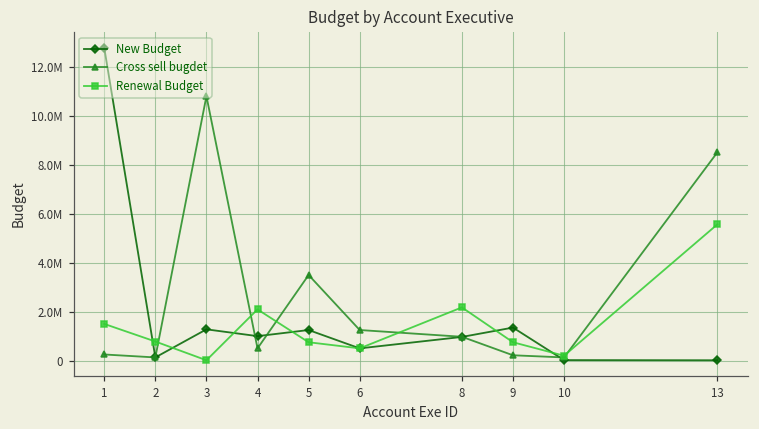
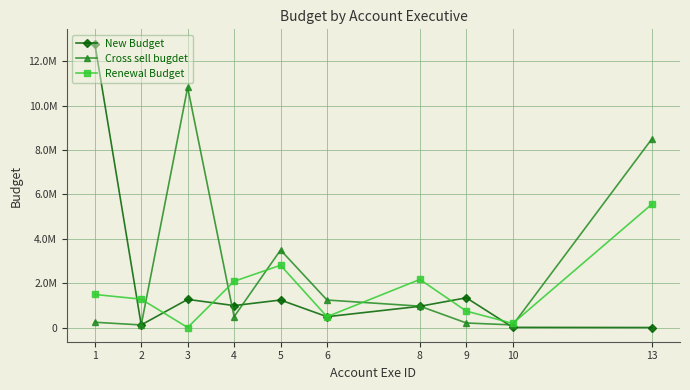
  {
    "New Budget": {
      "3": 1300000,
      "4": 1000000,
      "5": 1300000,
      "9": 1400000,
      "13": 0
    },
    "Cross sell bugdet": {
      "1": 300000,
      "3": 10800000,
      "4": 500000,
      "5": 3500000,
      "6": 1300000,
      "9": 200000,
      "13": 8500000
    },
    "Renewal Budget": {
      "1": 1500000,
-     "2": 800000,
+     "2": 1300000,
      "3": 0,
      "4": 2100000,
-     "5": 800000,
+     "5": 2800000,
      "8": 2200000,
      "9": 800000,
      "13": 5600000
    }
  }
